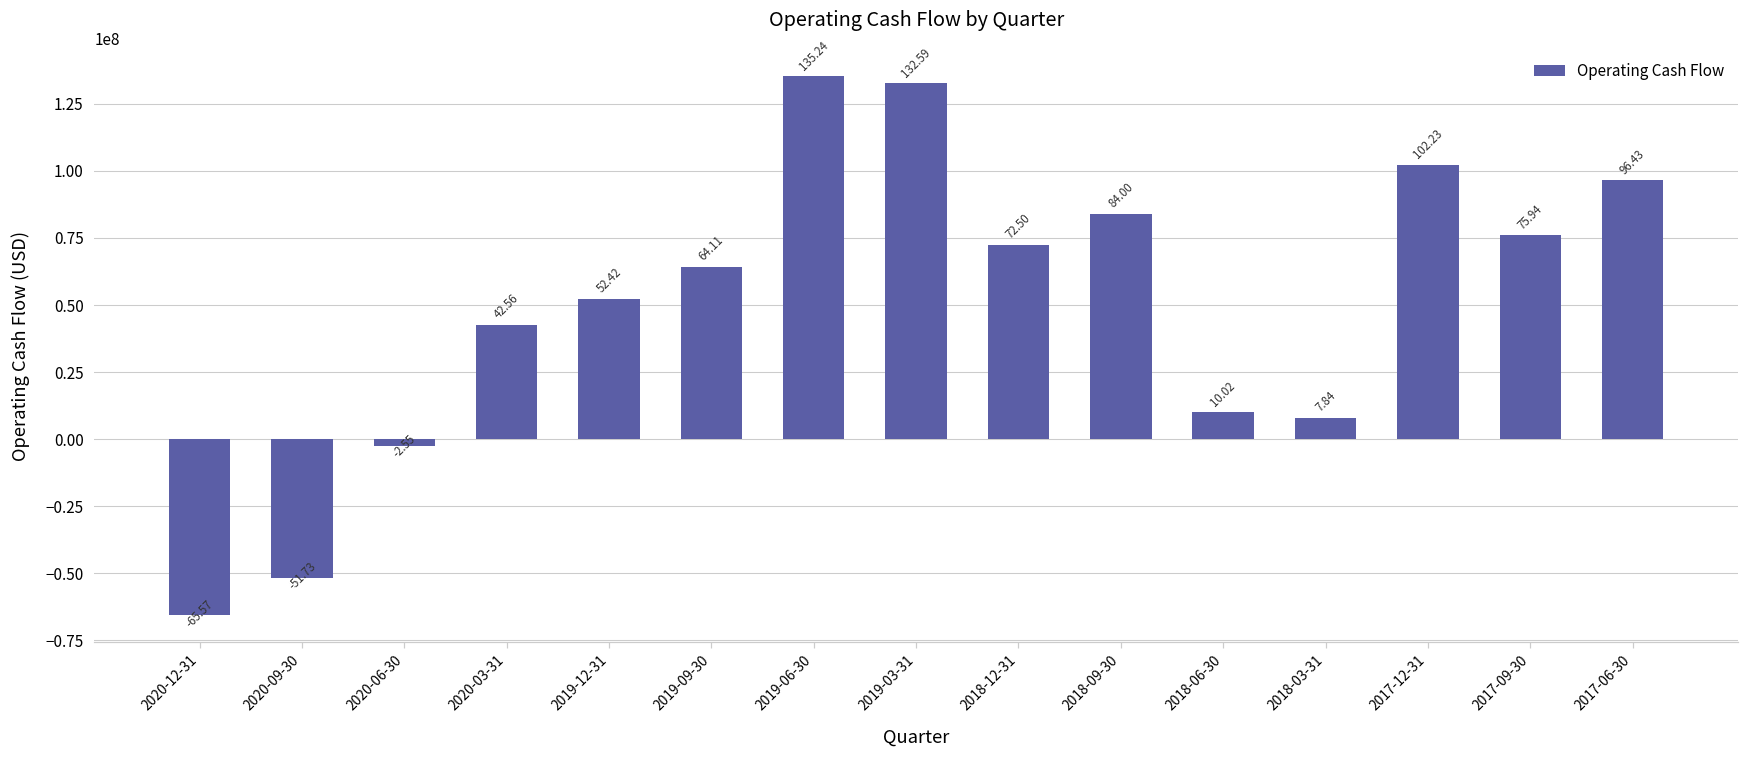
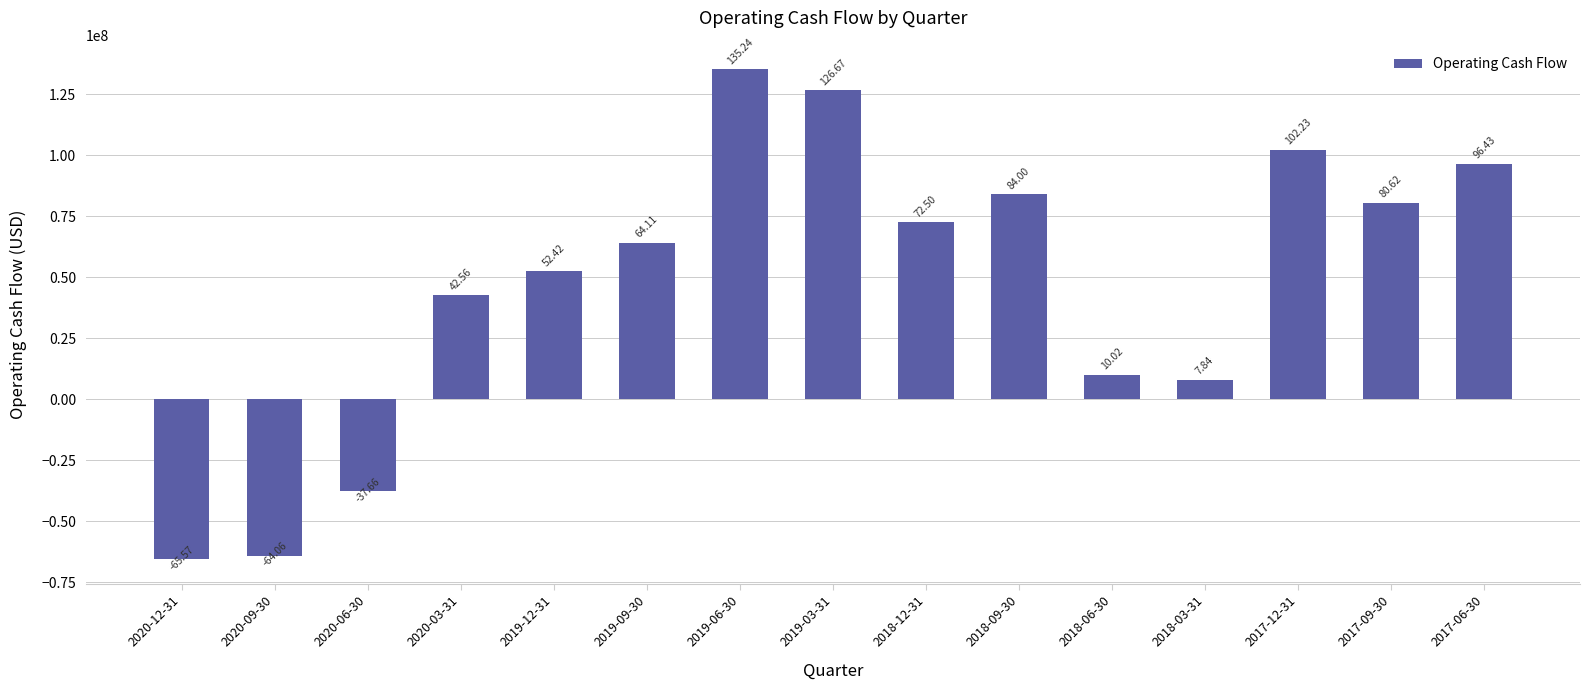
  {
-   "2020-09-30": -51.73,
-   "2020-06-30": -2.55,
-   "2019-03-31": 132.59,
-   "2017-09-30": 75.94
+   "2020-09-30": -64.06,
+   "2020-06-30": -37.66,
+   "2019-03-31": 126.67,
+   "2017-09-30": 80.62
  }
